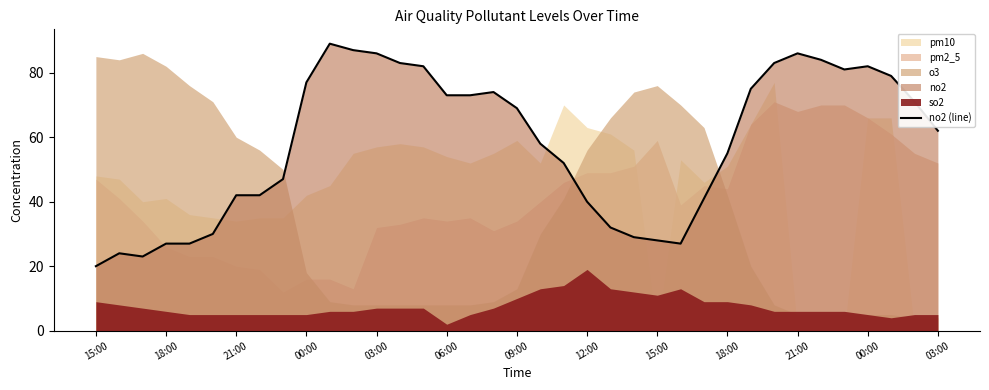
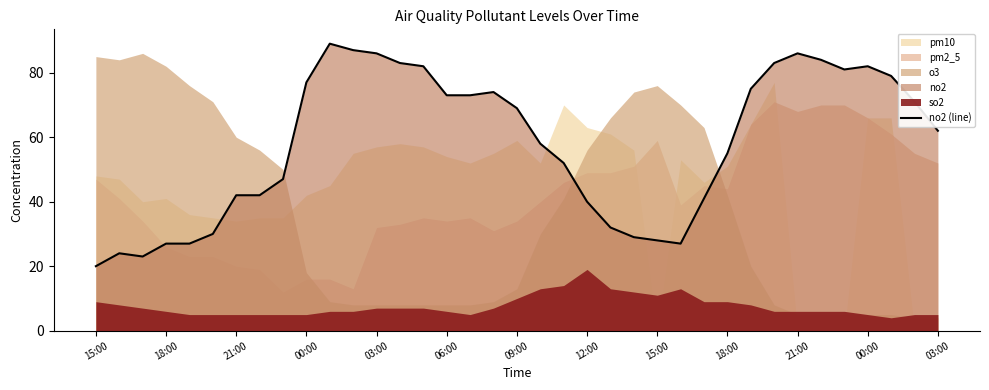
  {
    "so2": {
-     "06:00": 2,
+     "06:00": 6,
      "09:00": 10,
      "12:00": 19
    }
  }
